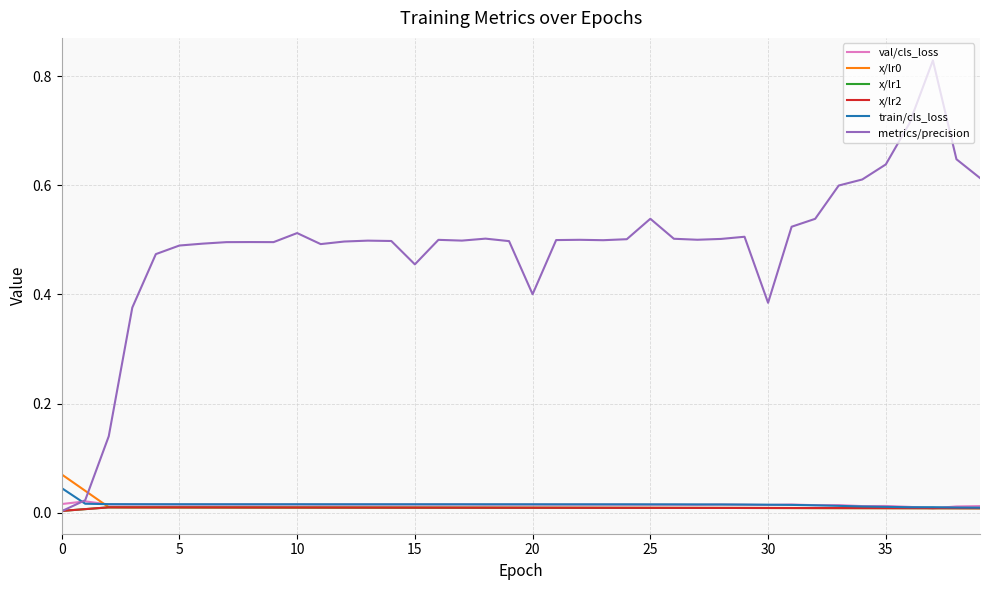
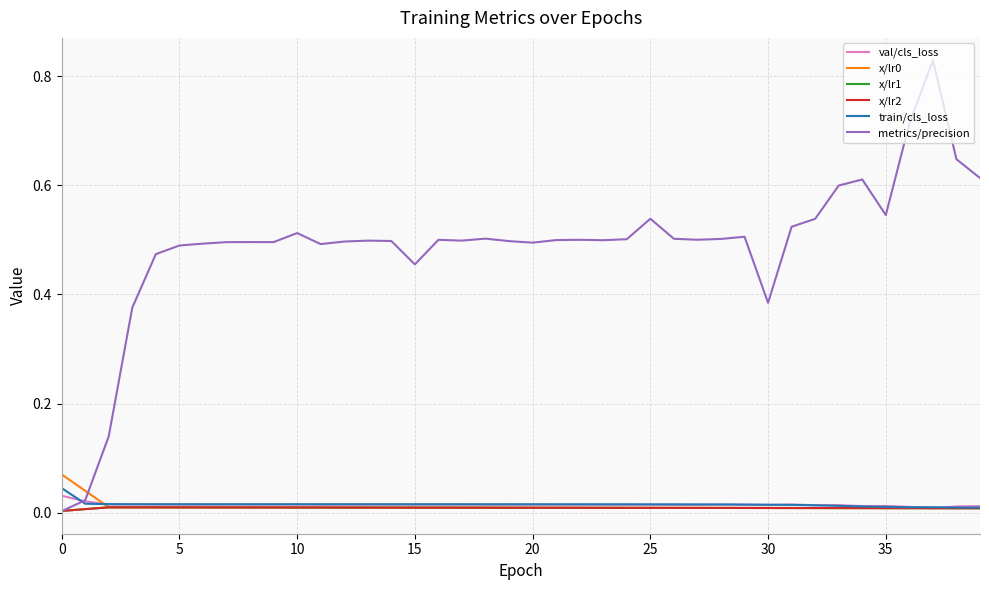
  {
    "val/cls_loss": {
-     "0": 0.02
+     "0": 0.03
    },
    "x/lr0": {
      "0": 0.07
    },
    "train/cls_loss": {
      "0": 0.05
    },
    "metrics/precision": {
      "5": 0.49,
      "10": 0.51,
      "15": 0.46,
-     "20": 0.40,
+     "20": 0.49,
      "25": 0.54,
      "30": 0.38,
-     "35": 0.64
+     "35": 0.55
    }
  }
